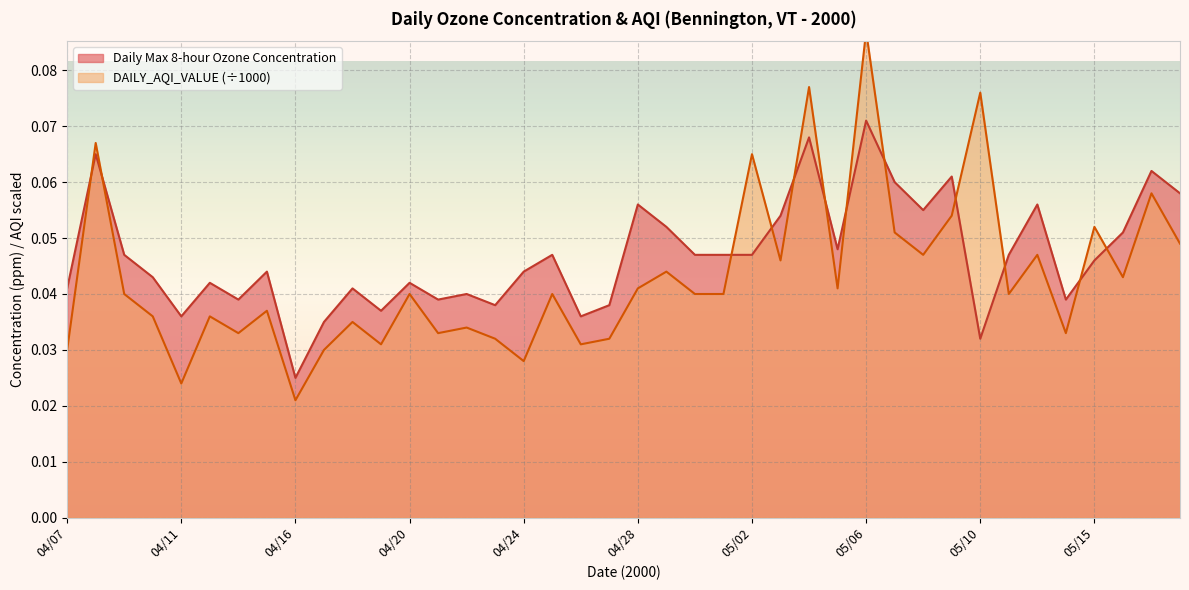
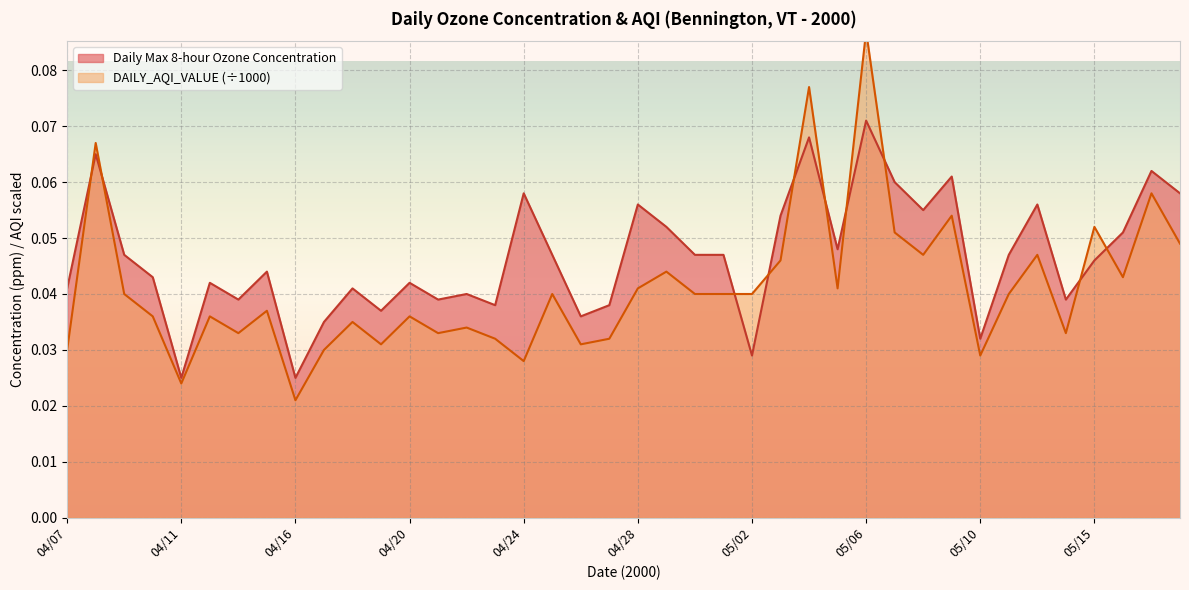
  {
    "Daily Max 8-hour Ozone Concentration": {
      "04/07": 0.041,
-     "04/11": 0.036,
+     "04/11": 0.025,
      "04/16": 0.025,
      "04/20": 0.042,
-     "04/24": 0.044,
+     "04/24": 0.058,
      "04/28": 0.056,
-     "05/02": 0.047,
+     "05/02": 0.029,
      "05/06": 0.071,
      "05/10": 0.032,
      "05/15": 0.046
    },
    "DAILY_AQI_VALUE (÷1000)": {
      "04/07": 0.030,
      "04/11": 0.024,
      "04/16": 0.021,
-     "04/20": 0.040,
+     "04/20": 0.036,
      "04/24": 0.028,
      "04/28": 0.041,
-     "05/02": 0.065,
-     "05/10": 0.076,
+     "05/02": 0.040,
+     "05/10": 0.029,
      "05/15": 0.052
    }
  }
